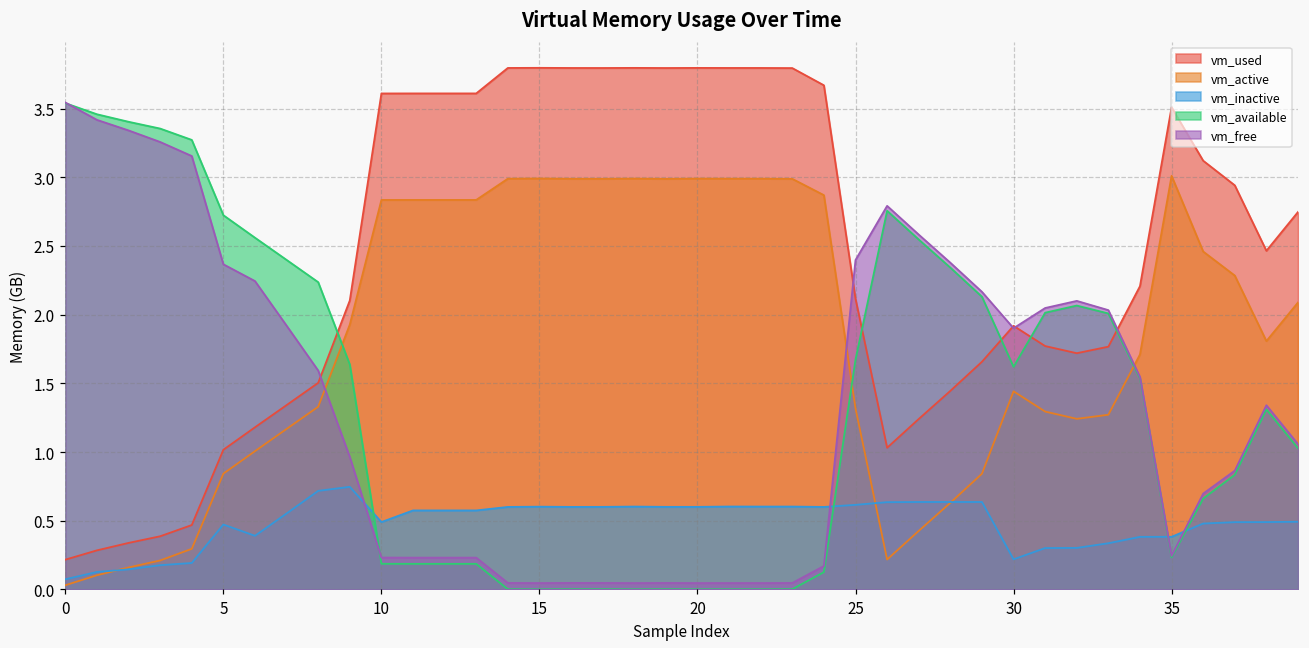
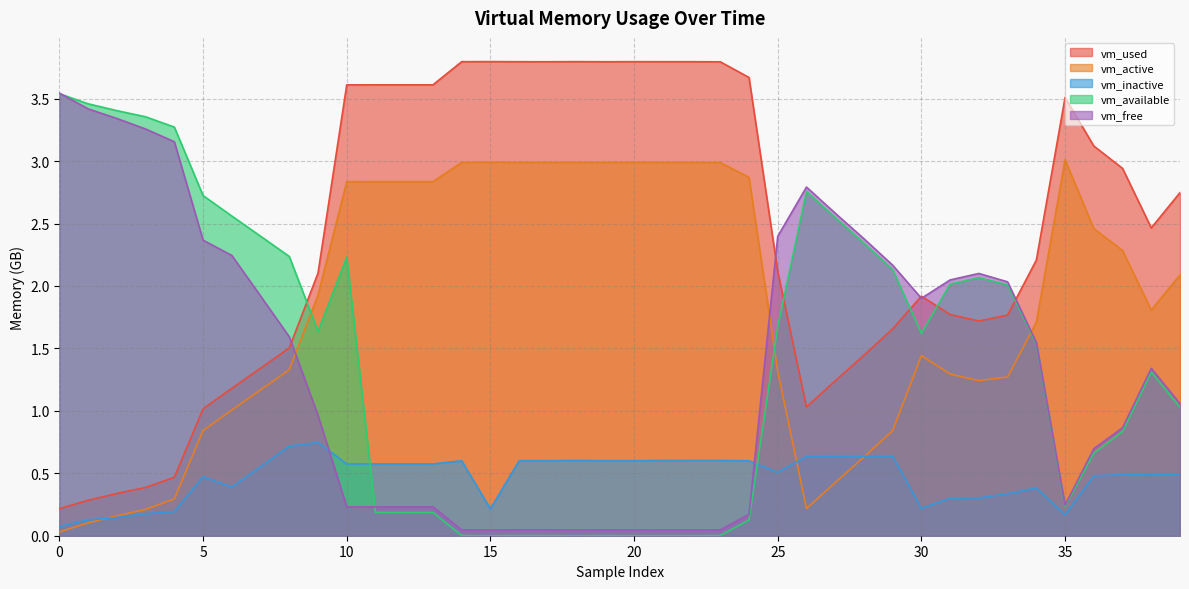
  {
    "vm_inactive": {
      "0": 0.07,
      "5": 0.47,
-     "10": 0.49,
-     "15": 0.60,
+     "10": 0.57,
+     "15": 0.22,
      "20": 0.60,
-     "25": 0.62,
+     "25": 0.51,
      "30": 0.22,
-     "35": 0.38
+     "35": 0.17
    },
    "vm_available": {
      "5": 2.72,
-     "10": 0.19,
+     "10": 2.23,
      "15": 0.00,
      "20": 0.00,
      "25": 1.67,
      "30": 1.62
    },
    "vm_free": {
      "5": 2.37,
      "10": 0.23,
      "15": 0.05,
      "20": 0.05,
      "25": 2.40
    }
  }
